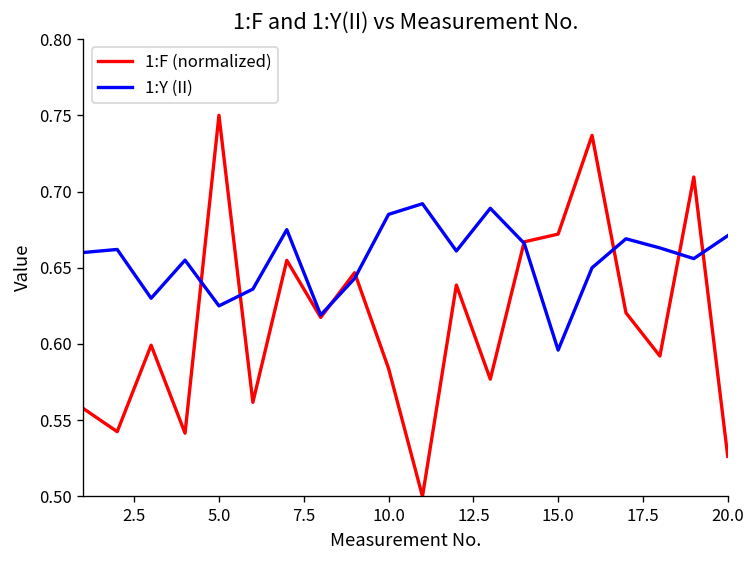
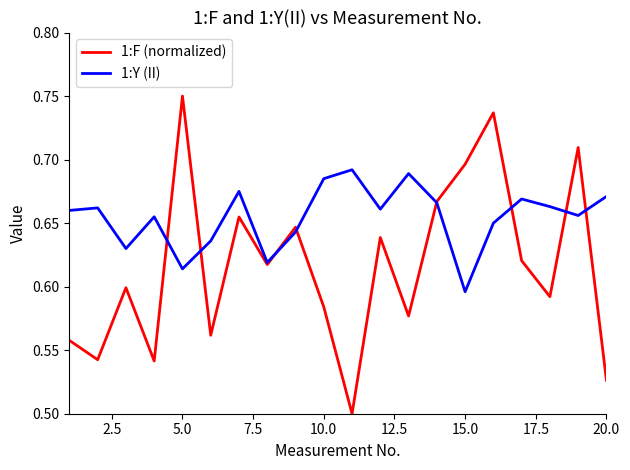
  {
    "1:F (normalized)": {
      "5.0": 0.750,
      "10.0": 0.584,
-     "15.0": 0.672,
+     "15.0": 0.696,
      "20.0": 0.526
    },
    "1:Y (II)": {
-     "5.0": 0.625,
+     "5.0": 0.614,
      "10.0": 0.685,
      "15.0": 0.596,
      "20.0": 0.671
    }
  }
